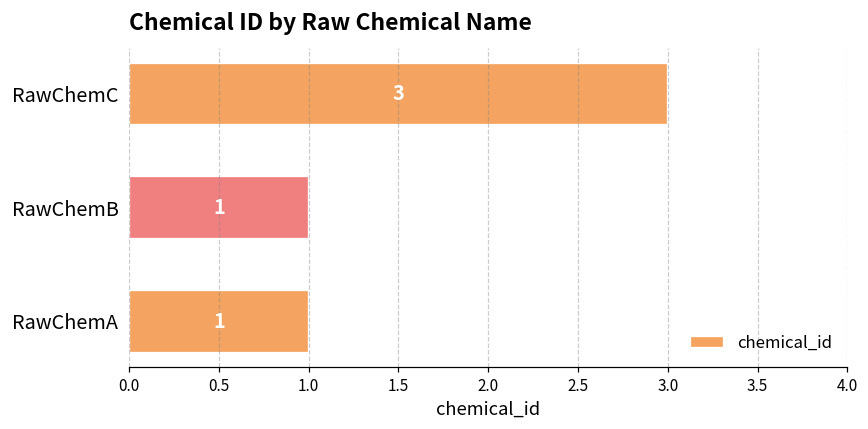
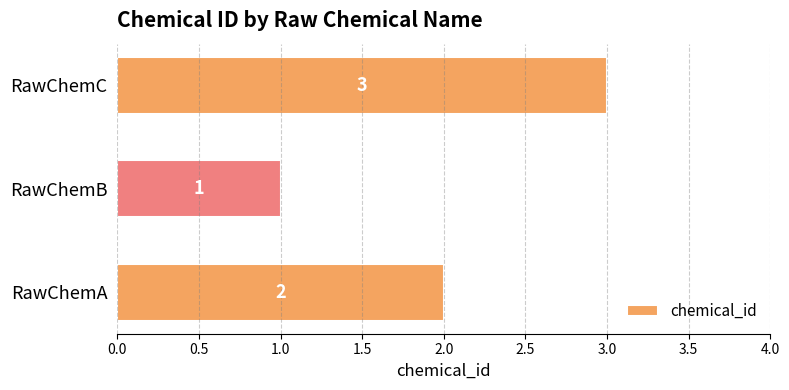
  {
    "RawChemC": 3,
    "RawChemB": 1,
-   "RawChemA": 1
+   "RawChemA": 2
  }
